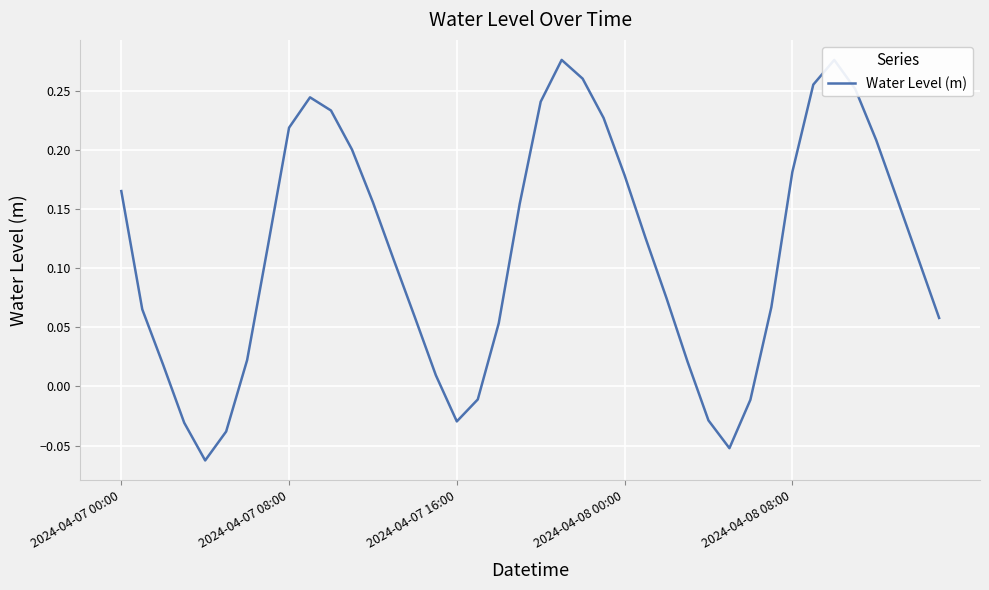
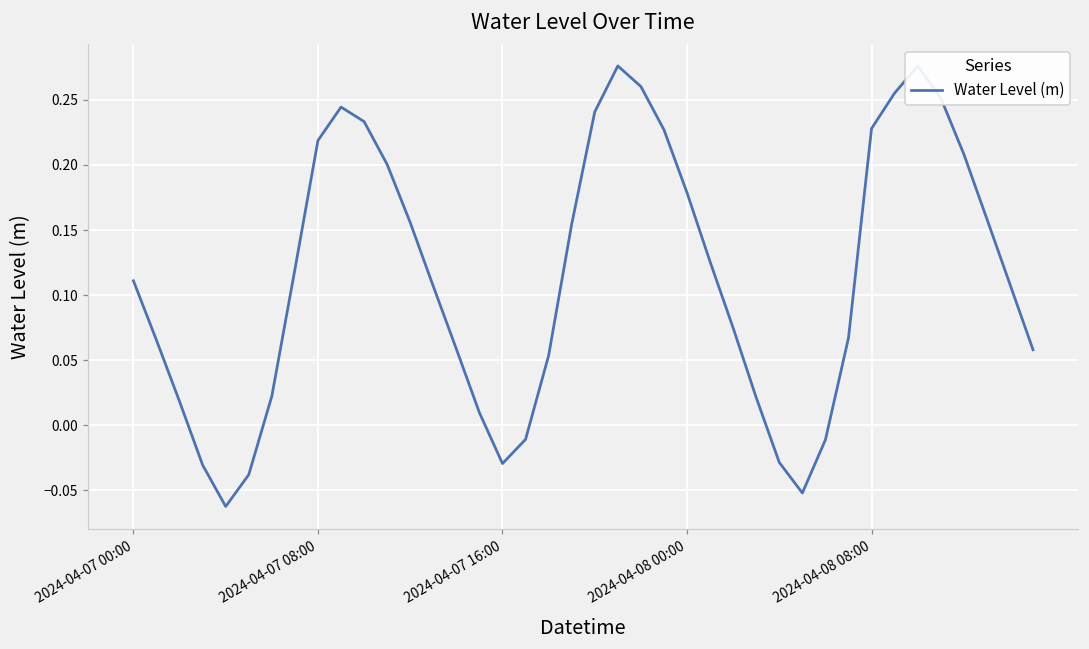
  {
-   "2024-04-07 00:00": 0.165,
+   "2024-04-07 00:00": 0.111,
    "2024-04-07 08:00": 0.219,
    "2024-04-07 16:00": -0.030,
    "2024-04-08 00:00": 0.179,
-   "2024-04-08 08:00": 0.181
+   "2024-04-08 08:00": 0.228
  }
